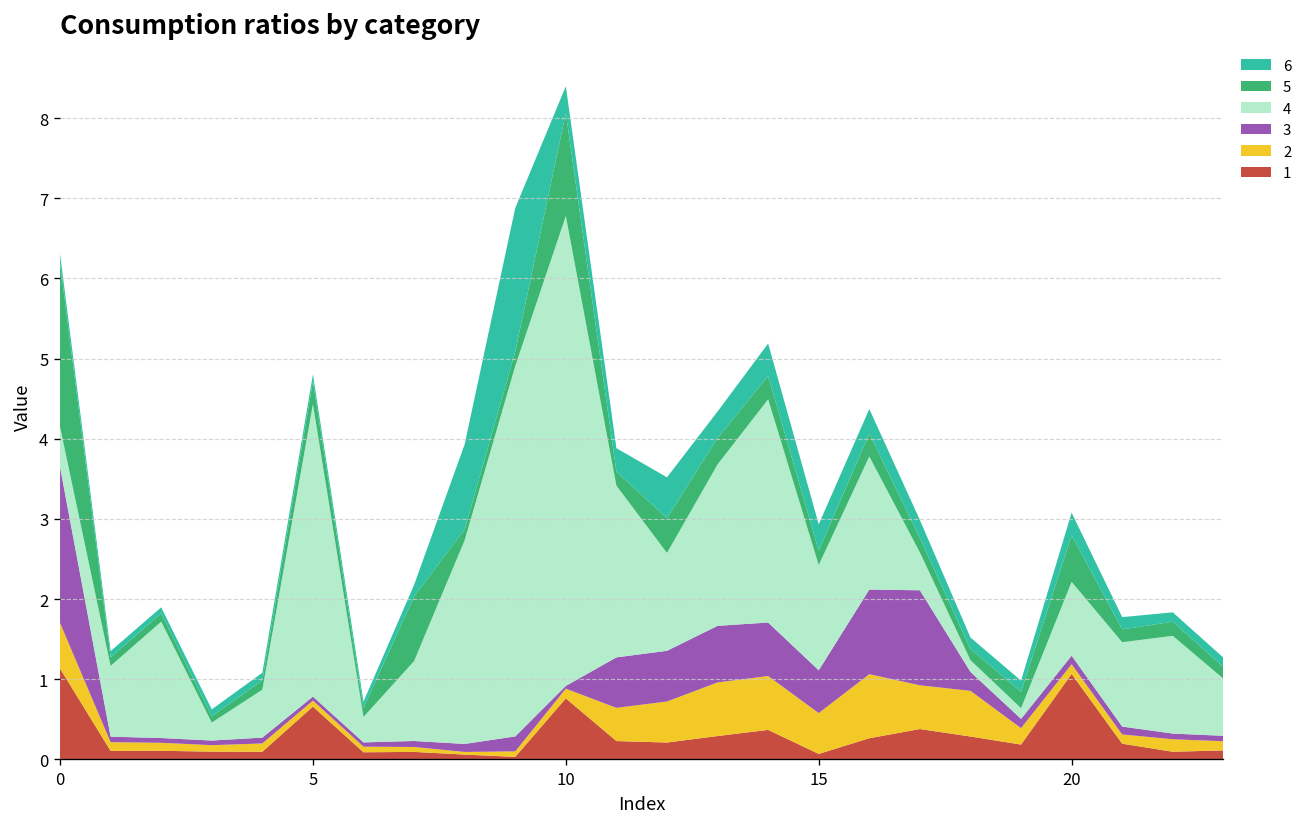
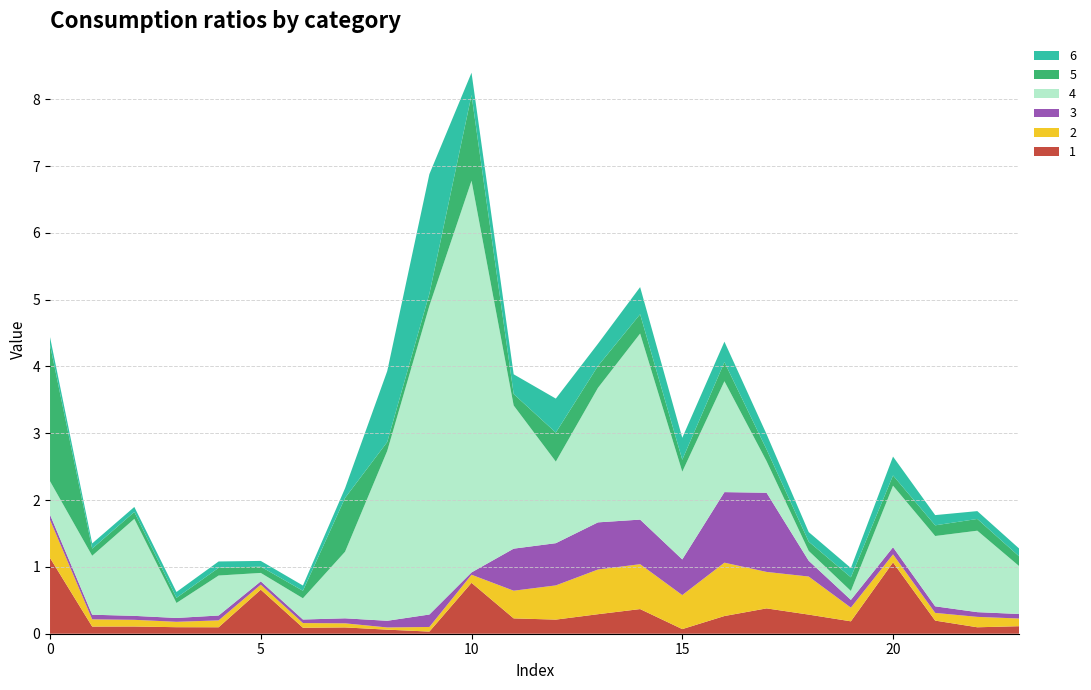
  {
    "1": {
      "0": 1.1,
      "5": 0.7,
      "10": 0.8,
      "15": 0.1,
      "20": 1.1
    },
    "2": {
      "0": 0.6,
      "5": 0.1,
      "15": 0.5,
      "20": 0.1
    },
    "3": {
-     "0": 1.9,
+     "0": 0.1,
      "5": 0.1,
      "15": 0.5,
      "20": 0.1
    },
    "4": {
      "0": 0.5,
-     "5": 3.6,
+     "5": 0.1,
      "10": 5.9,
      "15": 1.3,
      "20": 0.9
    },
    "5": {
      "0": 2.0,
-     "5": 0.3,
+     "5": 0.1,
      "10": 1.3,
      "15": 0.2,
-     "20": 0.6
+     "20": 0.2
    },
    "6": {
      "0": 0.1,
      "5": 0.1,
      "10": 0.3,
      "15": 0.3,
      "20": 0.3
    }
  }
